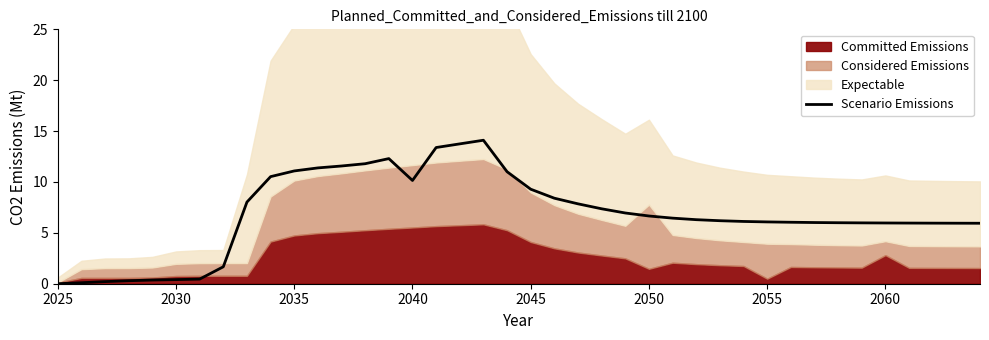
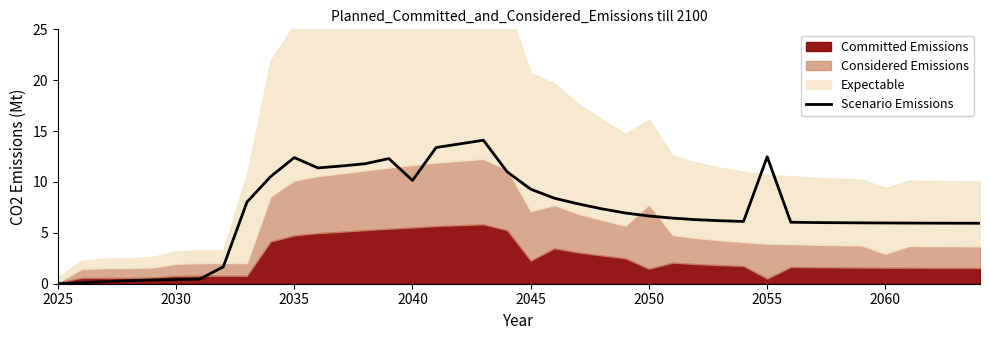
  {
    "Scenario Emissions": {
      "2030": 0.4,
-     "2035": 11.1,
+     "2035": 12.4,
      "2040": 10.1,
      "2045": 9.3,
      "2050": 6.7,
-     "2055": 6.1,
+     "2055": 12.5,
      "2060": 6.0
    },
    "Committed Emissions": {
      "2030": 0.8,
      "2035": 4.7,
      "2040": 5.5,
-     "2045": 4.1,
+     "2045": 2.3,
      "2050": 1.5,
      "2055": 0.5,
-     "2060": 2.8
+     "2060": 1.6
    },
    "Considered Emissions": {
      "2030": 1.2,
      "2035": 5.4,
      "2040": 6.1,
      "2045": 4.9,
      "2050": 6.3,
      "2055": 3.4,
      "2060": 1.4
    },
    "Expectable": {
      "2025": 0.5,
      "2030": 1.2,
      "2045": 13.6,
      "2050": 8.3,
      "2055": 6.8,
      "2060": 6.5
    }
  }
